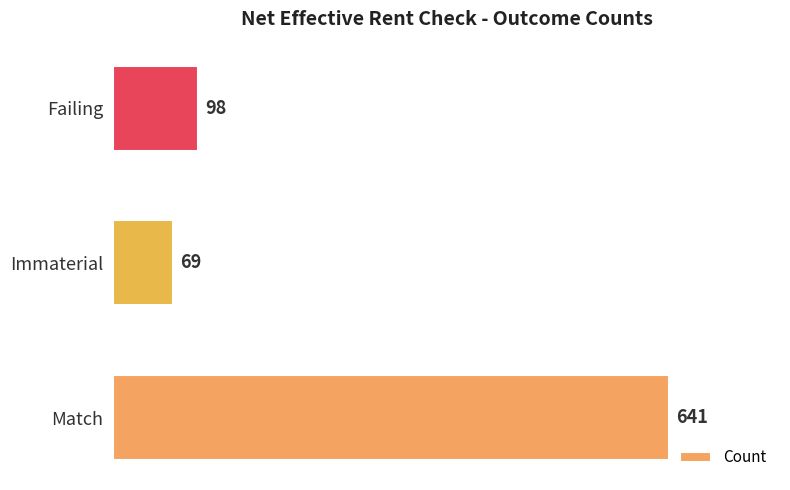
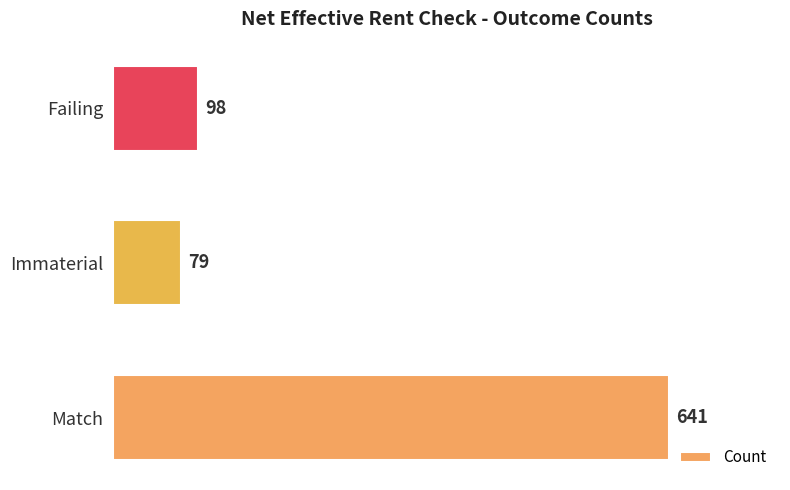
  {
    "Failing": 98,
-   "Immaterial": 69,
+   "Immaterial": 79,
    "Match": 641
  }
